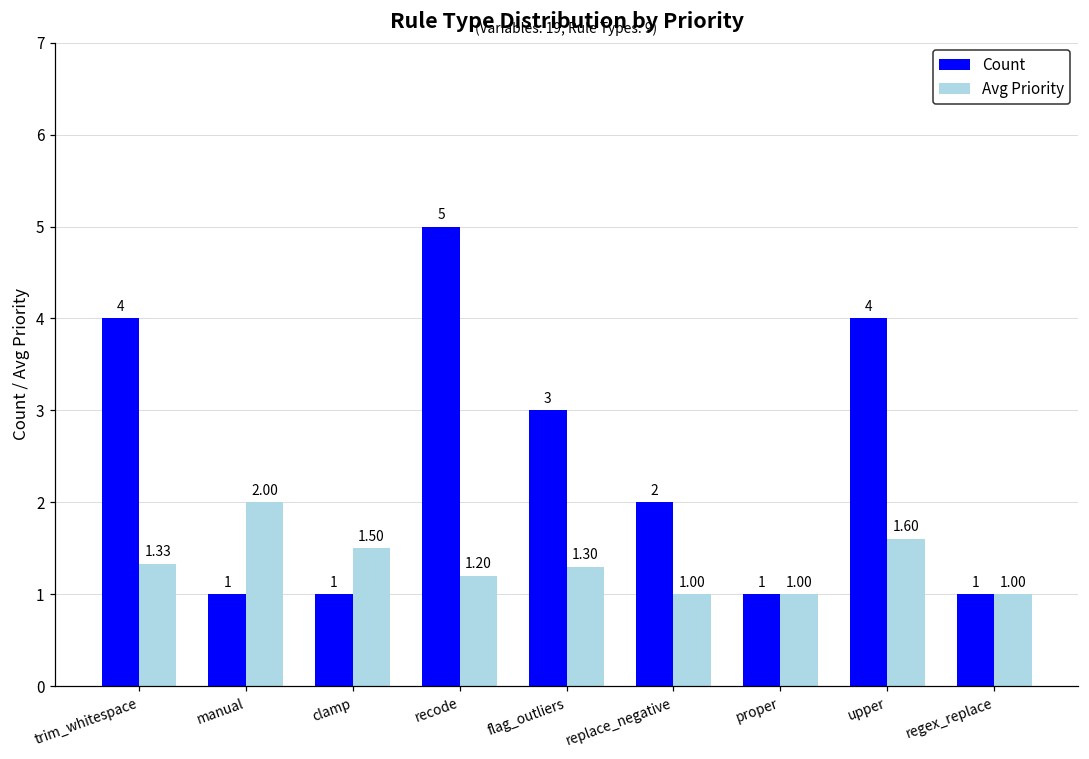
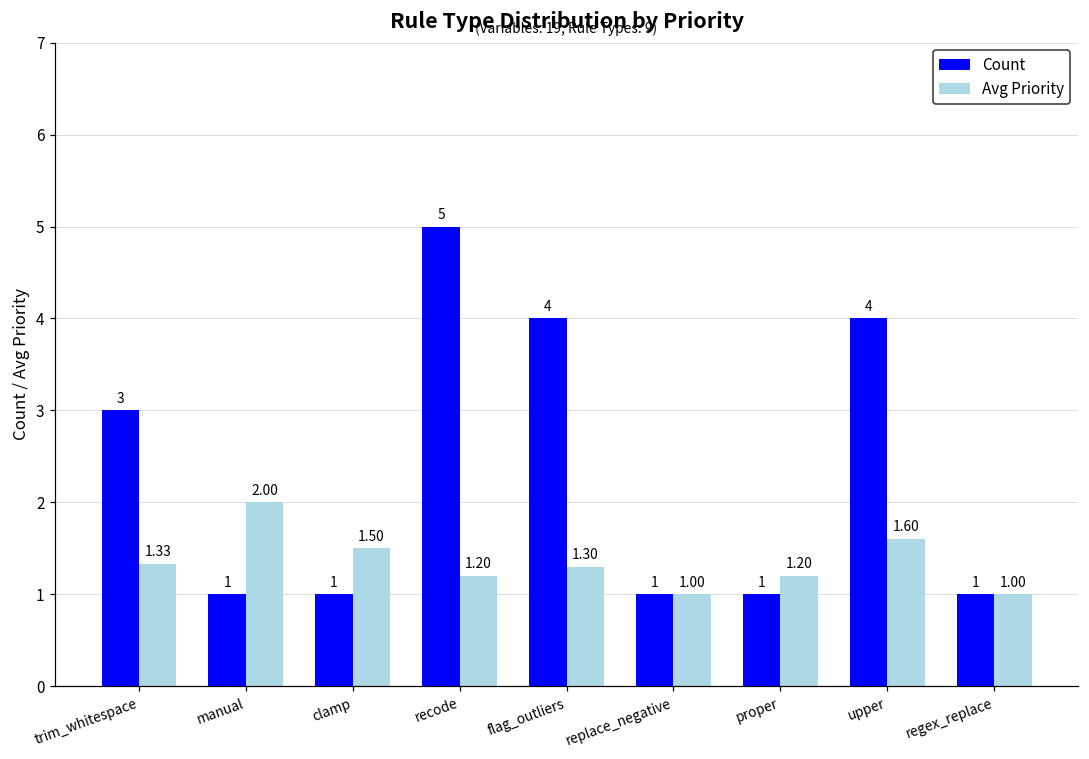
  {
    "Count": {
-     "trim_whitespace": 4,
+     "trim_whitespace": 3,
      "manual": 1,
      "clamp": 1,
      "recode": 5,
-     "flag_outliers": 3,
-     "replace_negative": 2,
+     "flag_outliers": 4,
+     "replace_negative": 1,
      "proper": 1,
      "upper": 4,
      "regex_replace": 1
    },
    "Avg Priority": {
      "trim_whitespace": 1.33,
      "manual": 2.00,
      "clamp": 1.50,
      "recode": 1.20,
      "flag_outliers": 1.30,
      "replace_negative": 1.00,
-     "proper": 1.00,
+     "proper": 1.20,
      "upper": 1.60,
      "regex_replace": 1.00
    }
  }
